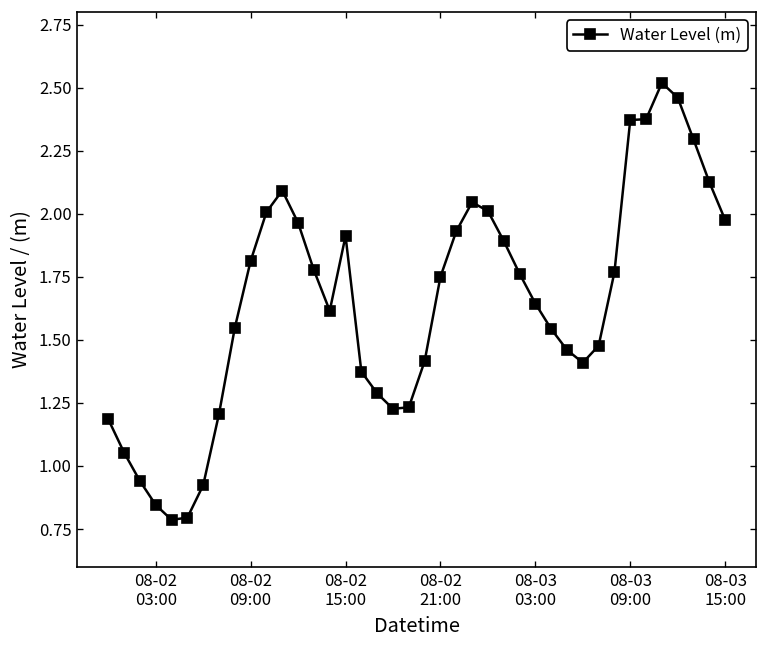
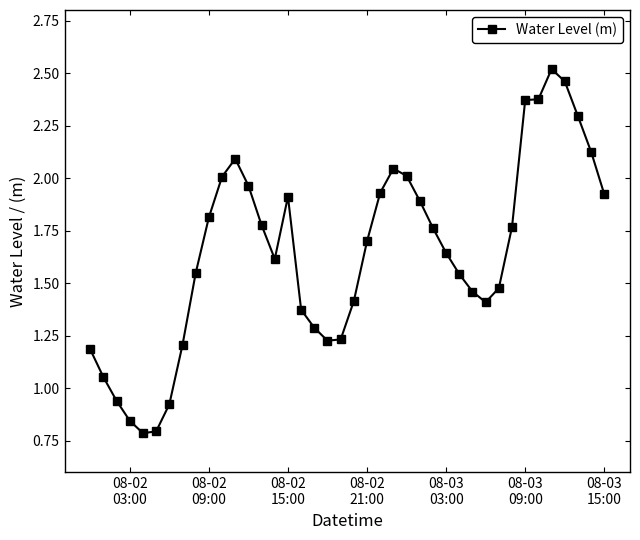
  {
    "08-02 03:00": 0.85,
    "08-02 09:00": 1.81,
    "08-02 15:00": 1.91,
-   "08-02 21:00": 1.75,
+   "08-02 21:00": 1.70,
    "08-03 03:00": 1.64,
    "08-03 09:00": 2.37,
-   "08-03 15:00": 1.98
+   "08-03 15:00": 1.92
  }
